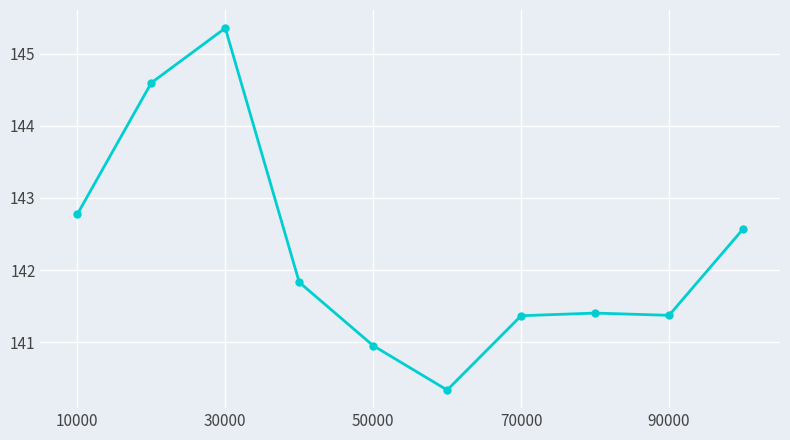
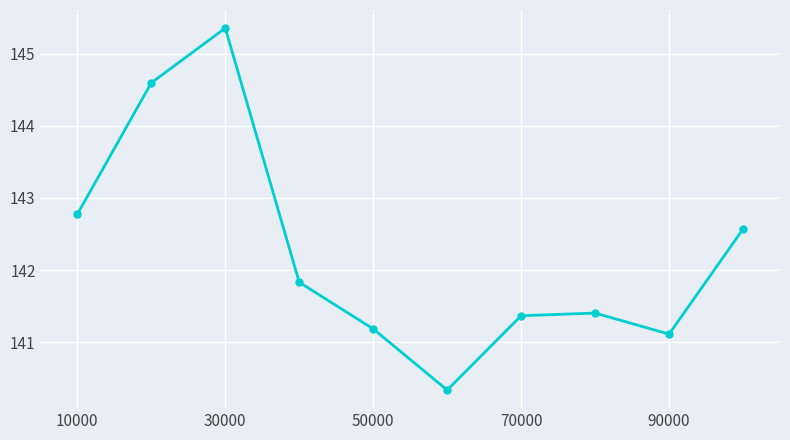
  {
    "10000": 142.8,
    "30000": 145.4,
-   "50000": 141.0,
+   "50000": 141.2,
    "70000": 141.4,
-   "90000": 141.4
+   "90000": 141.1
  }
